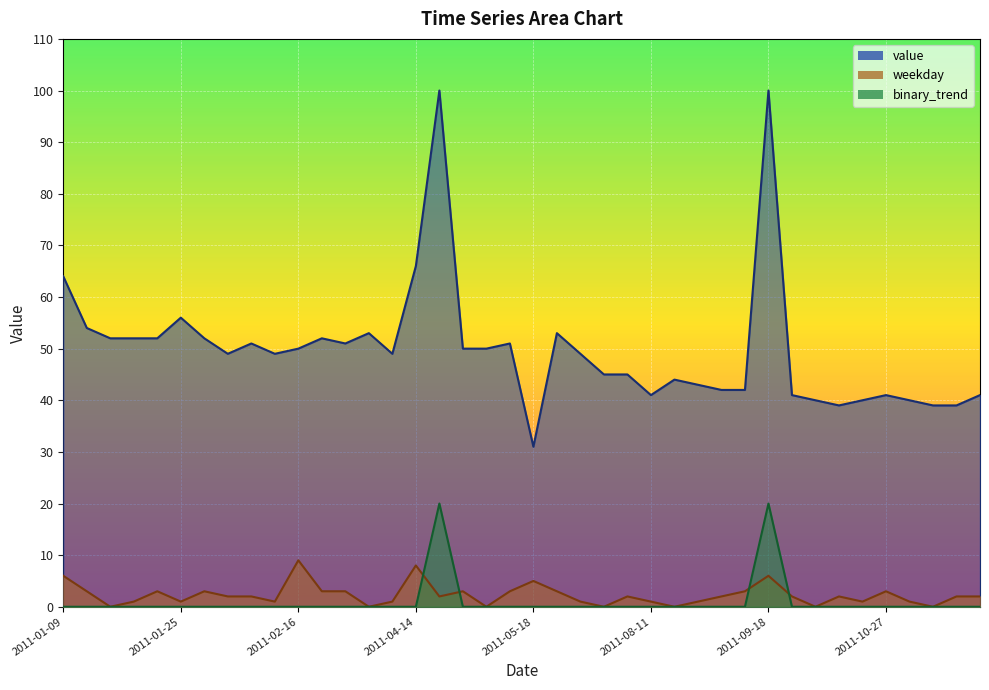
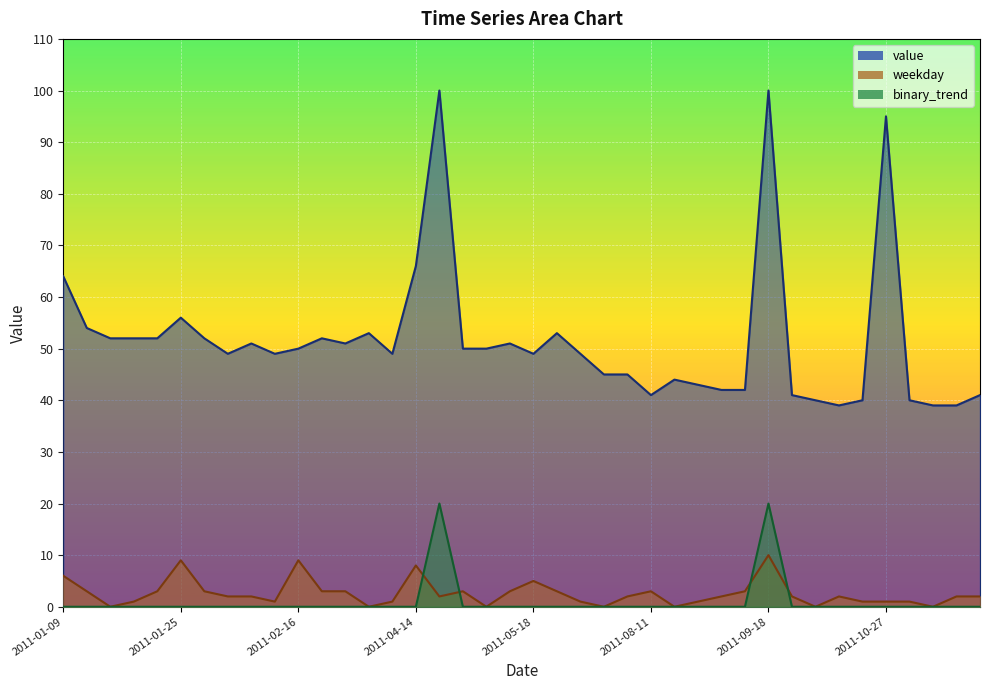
  {
    "value": {
      "2011-01-09": 64,
      "2011-01-25": 56,
      "2011-02-16": 50,
      "2011-04-14": 66,
-     "2011-05-18": 31,
+     "2011-05-18": 49,
      "2011-08-11": 41,
      "2011-09-18": 100,
-     "2011-10-27": 41
+     "2011-10-27": 95
    },
    "weekday": {
      "2011-01-09": 6,
-     "2011-01-25": 1,
+     "2011-01-25": 9,
      "2011-02-16": 9,
      "2011-04-14": 8,
      "2011-05-18": 5,
-     "2011-08-11": 1,
-     "2011-09-18": 6,
-     "2011-10-27": 3
+     "2011-08-11": 3,
+     "2011-09-18": 10,
+     "2011-10-27": 1
    },
    "binary_trend": {
      "2011-01-09": 0,
      "2011-01-25": 0,
      "2011-02-16": 0,
      "2011-04-14": 0,
      "2011-05-18": 0,
      "2011-08-11": 0,
      "2011-09-18": 20,
      "2011-10-27": 0
    }
  }
